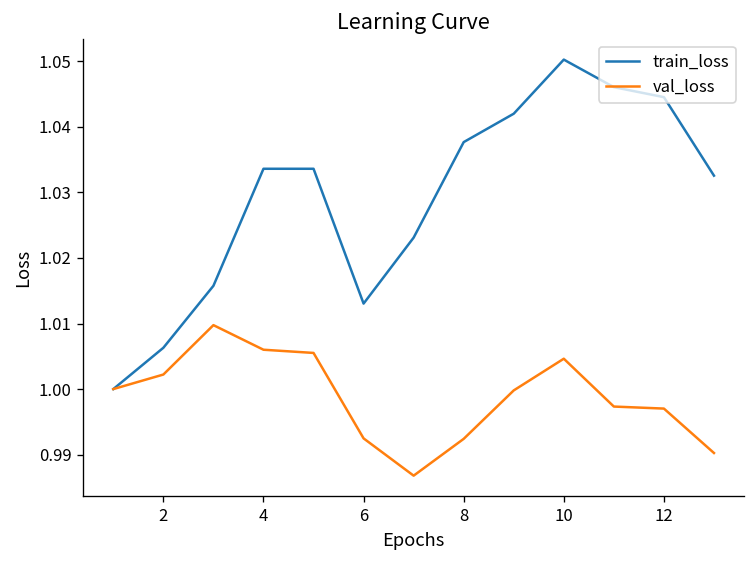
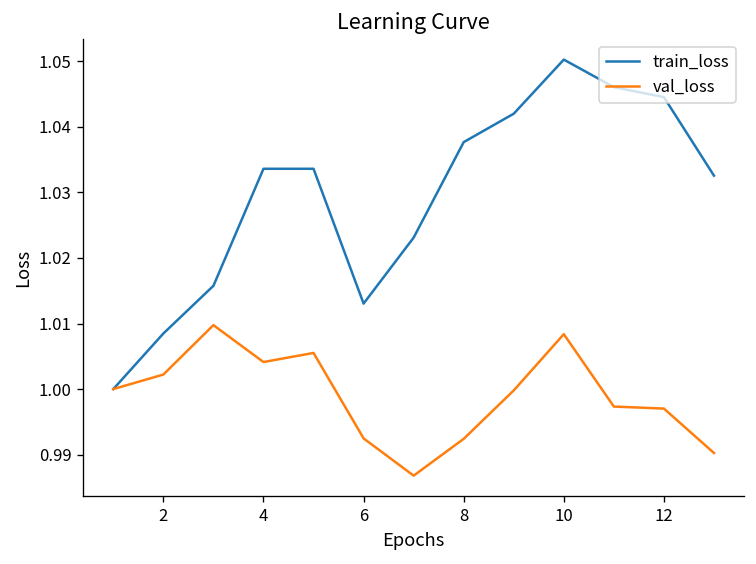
  {
    "train_loss": {
-     "2": 1.006,
+     "2": 1.008,
      "4": 1.034,
      "6": 1.013,
      "8": 1.038,
      "10": 1.050
    },
    "val_loss": {
      "2": 1.002,
-     "4": 1.006,
+     "4": 1.004,
      "6": 0.992,
      "8": 0.992,
-     "10": 1.005,
+     "10": 1.008,
      "12": 0.997
    }
  }
